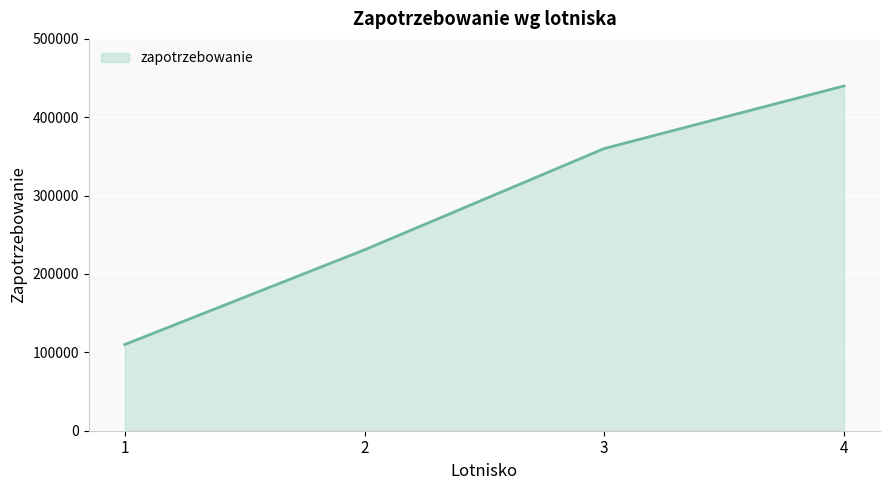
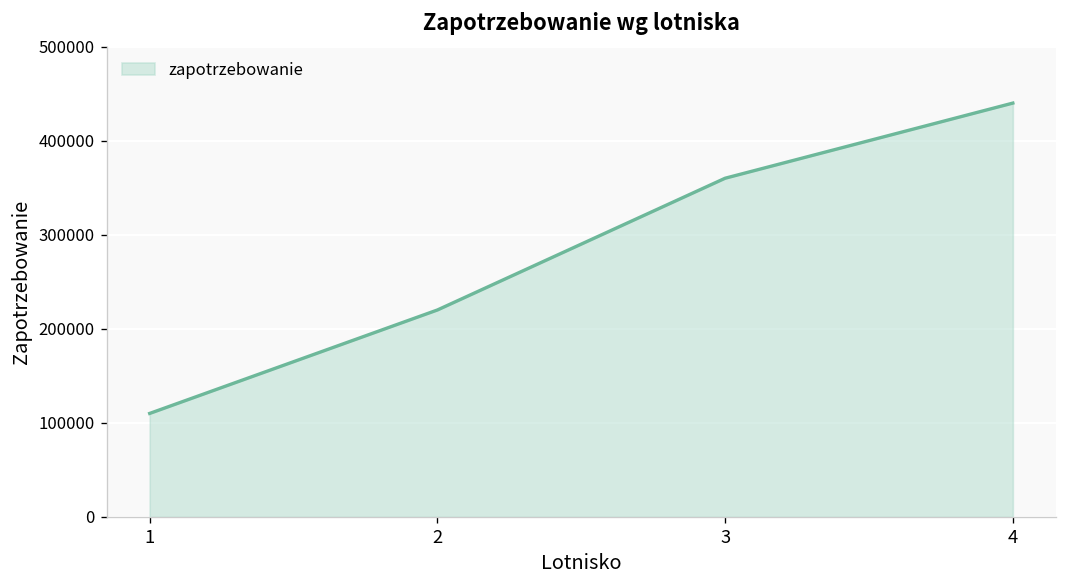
  {
    "1": 110000,
-   "2": 230000,
+   "2": 220000,
    "3": 360000,
    "4": 440000
  }
